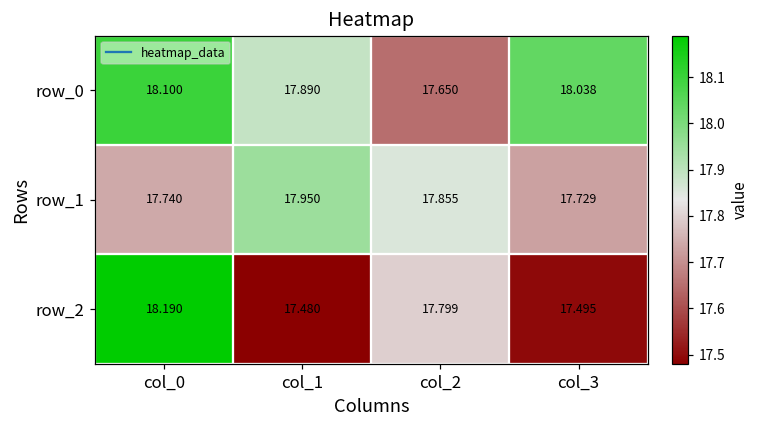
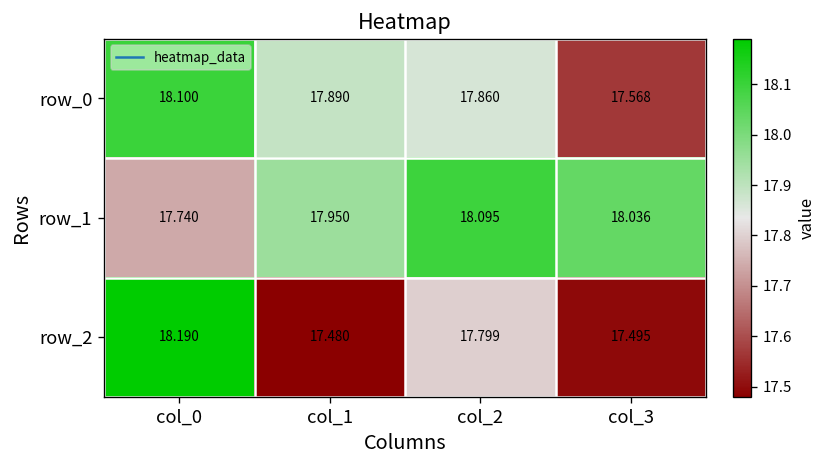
  {
    "row_0": {
      "col_0": 18.100,
      "col_1": 17.890,
-     "col_2": 17.650,
-     "col_3": 18.038
+     "col_2": 17.860,
+     "col_3": 17.568
    },
    "row_1": {
      "col_0": 17.740,
      "col_1": 17.950,
-     "col_2": 17.855,
-     "col_3": 17.729
+     "col_2": 18.095,
+     "col_3": 18.036
    },
    "row_2": {
      "col_0": 18.190,
      "col_1": 17.480,
      "col_2": 17.799,
      "col_3": 17.495
    }
  }
